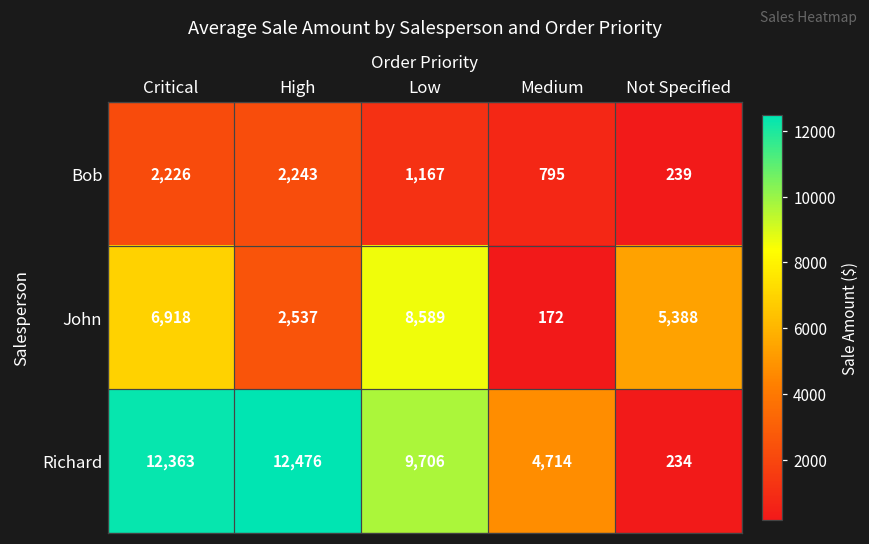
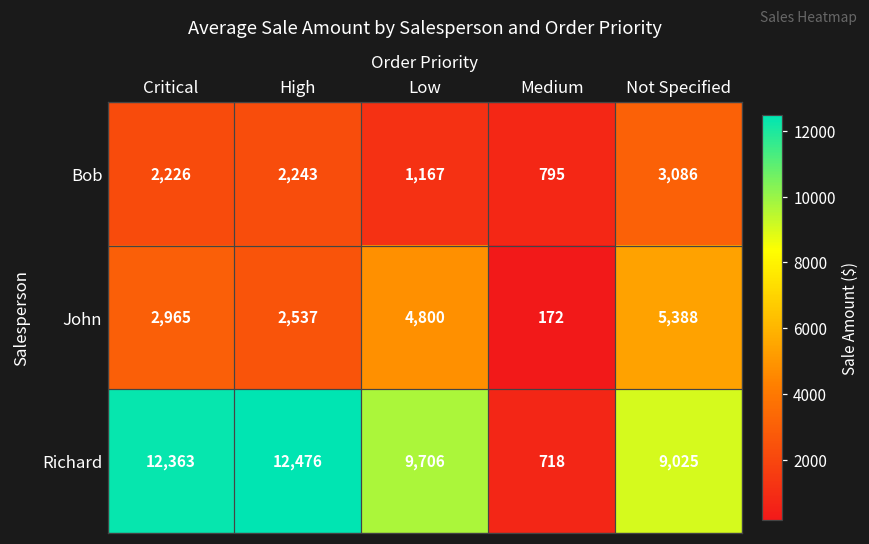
  {
    "Bob": {
      "Critical": "2,226",
      "High": "2,243",
      "Low": "1,167",
      "Medium": "795",
-     "Not Specified": "239"
+     "Not Specified": "3,086"
    },
    "John": {
-     "Critical": "6,918",
+     "Critical": "2,965",
      "High": "2,537",
-     "Low": "8,589",
+     "Low": "4,800",
      "Medium": "172",
      "Not Specified": "5,388"
    },
    "Richard": {
      "Critical": "12,363",
      "High": "12,476",
      "Low": "9,706",
-     "Medium": "4,714",
-     "Not Specified": "234"
+     "Medium": "718",
+     "Not Specified": "9,025"
    }
  }
